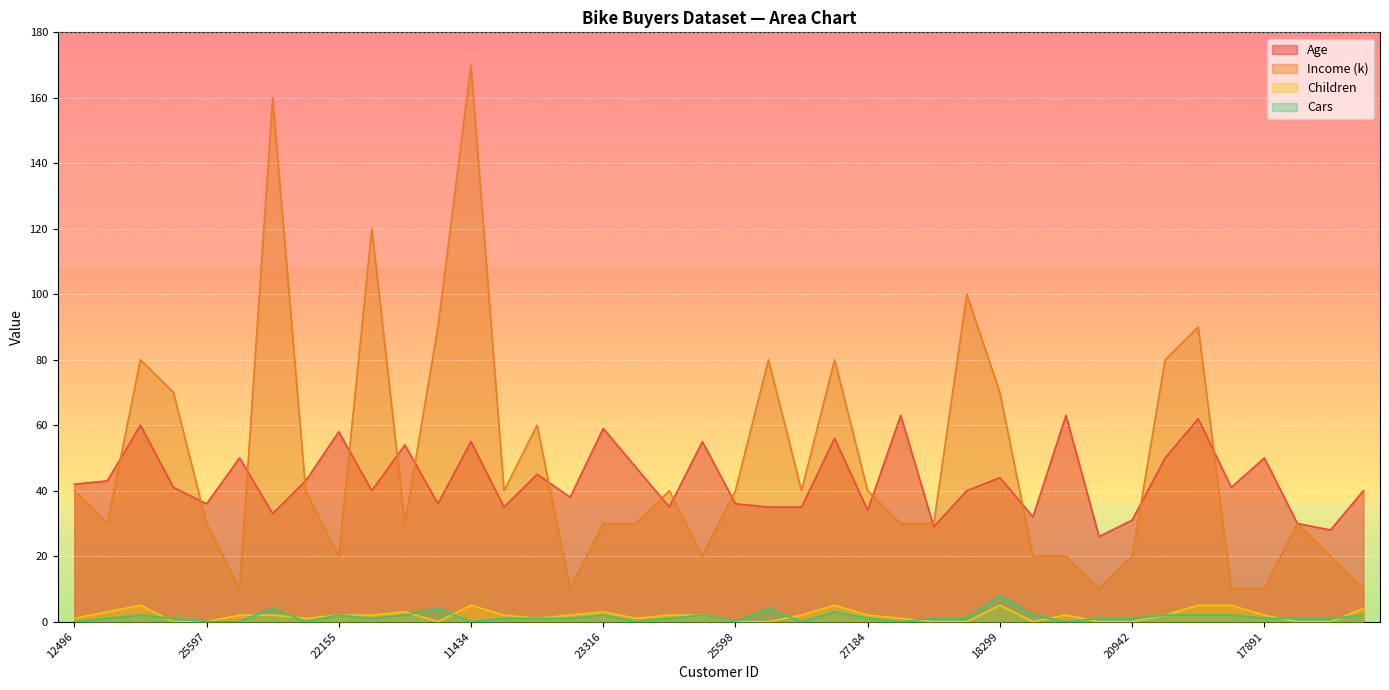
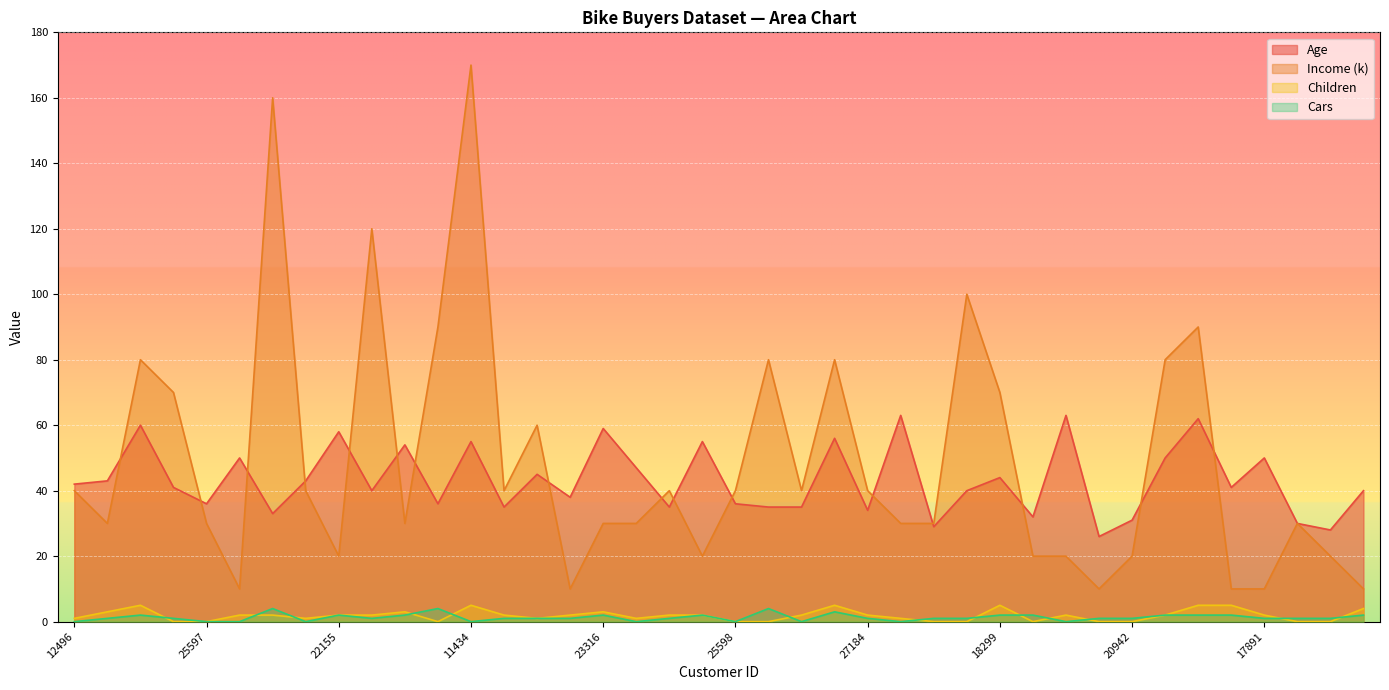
  {
    "Cars": {
      "12496": 0,
      "11434": 0,
      "23316": 2,
      "27184": 1,
-     "18299": 8,
+     "18299": 2,
      "20942": 1,
      "17891": 1
    }
  }
